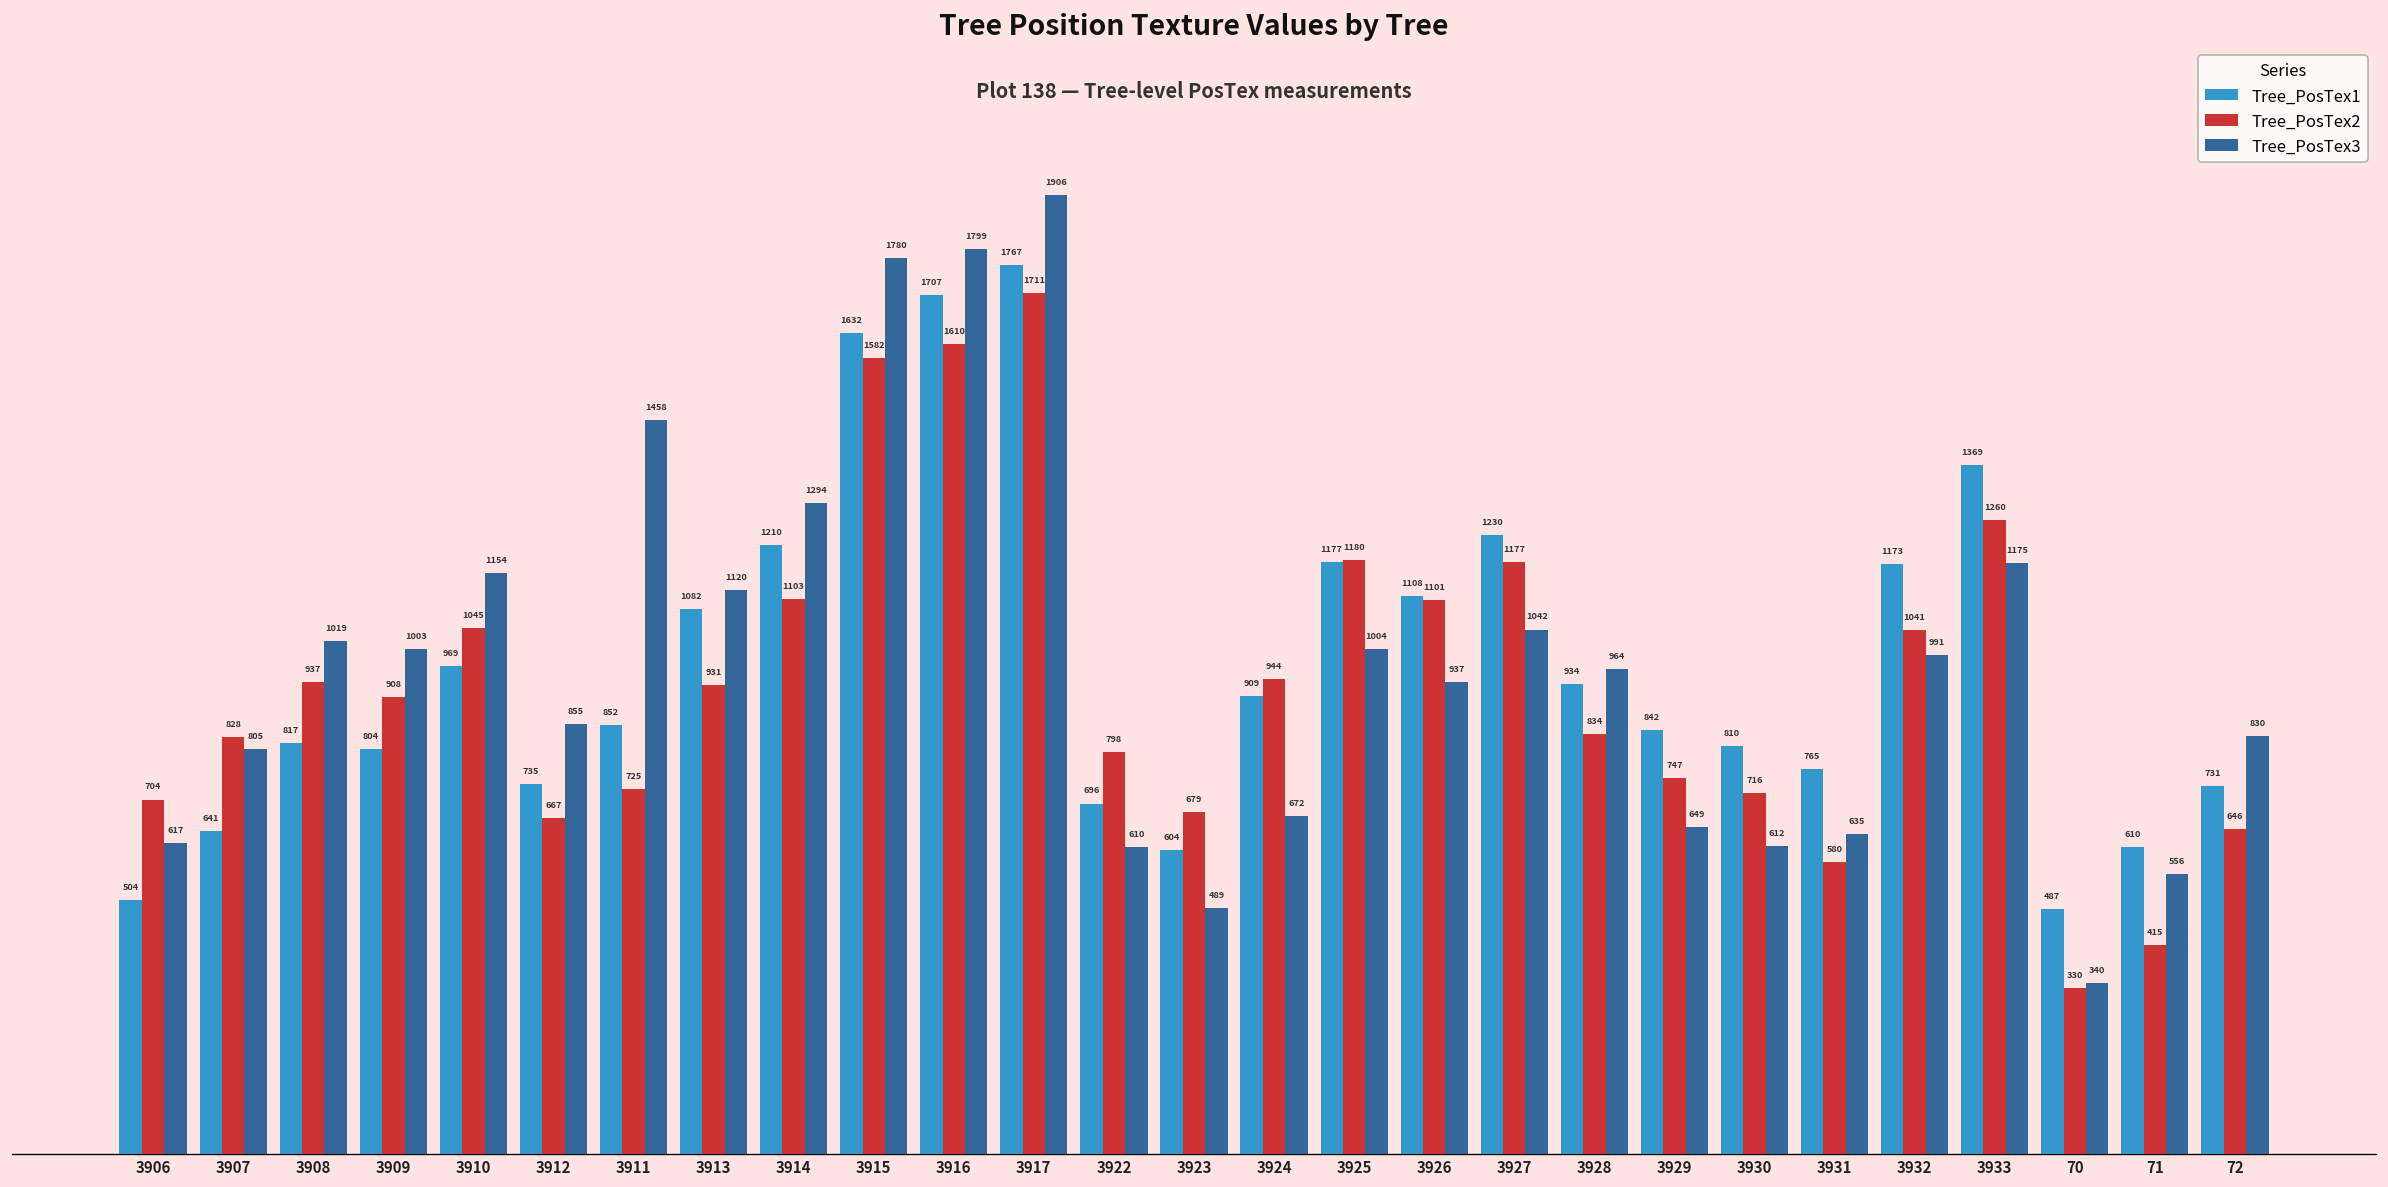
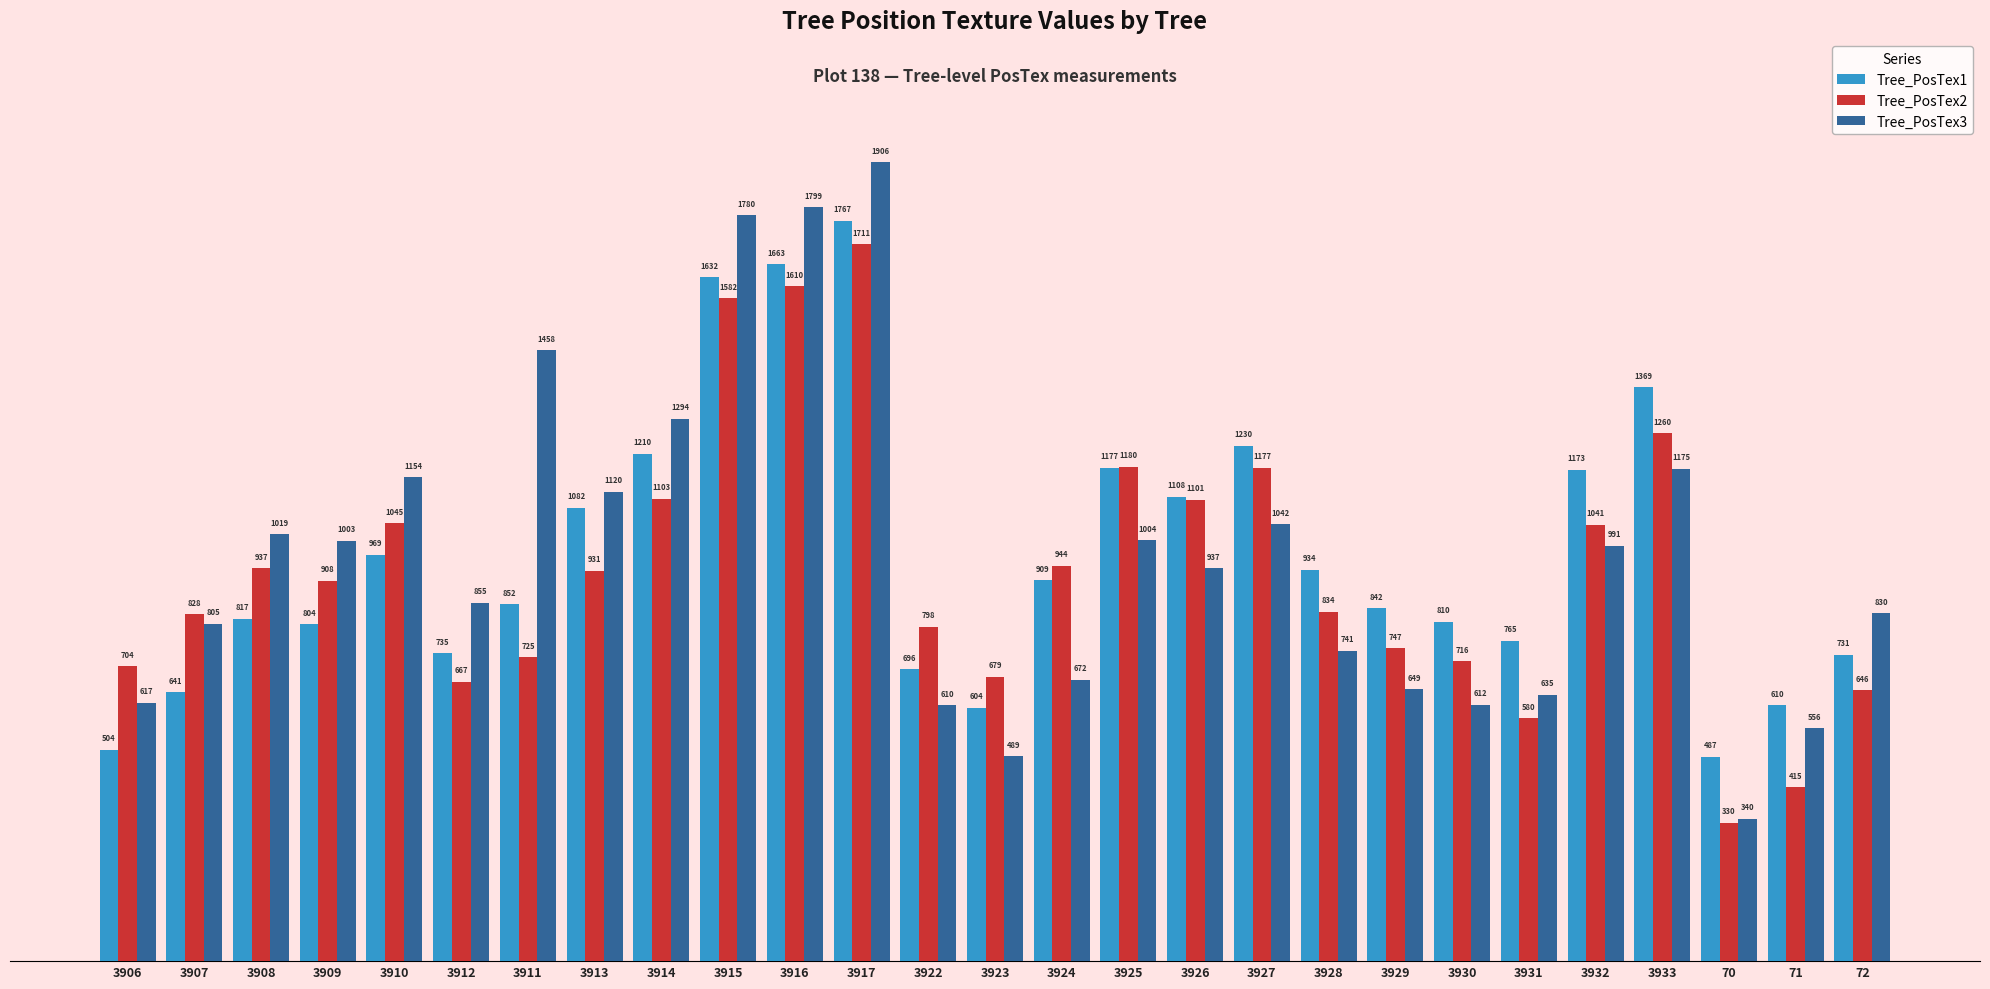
  {
    "Tree_PosTex1": {
      "3906": 504,
      "3907": 641,
      "3908": 817,
      "3909": 804,
      "3910": 969,
      "3912": 735,
      "3911": 852,
      "3913": 1082,
      "3914": 1210,
      "3915": 1632,
-     "3916": 1707,
+     "3916": 1663,
      "3917": 1767,
      "3922": 696,
      "3923": 604,
      "3924": 909,
      "3925": 1177,
      "3926": 1108,
      "3927": 1230,
      "3928": 934,
      "3929": 842,
      "3930": 810,
      "3931": 765,
      "3932": 1173,
      "3933": 1369,
      "70": 487,
      "71": 610,
      "72": 731
    },
    "Tree_PosTex2": {
      "3906": 704,
      "3907": 828,
      "3908": 937,
      "3909": 908,
      "3910": 1045,
      "3912": 667,
      "3911": 725,
      "3913": 931,
      "3914": 1103,
      "3915": 1582,
      "3916": 1610,
      "3917": 1711,
      "3922": 798,
      "3923": 679,
      "3924": 944,
      "3925": 1180,
      "3926": 1101,
      "3927": 1177,
      "3928": 834,
      "3929": 747,
      "3930": 716,
      "3931": 580,
      "3932": 1041,
      "3933": 1260,
      "70": 330,
      "71": 415,
      "72": 646
    },
    "Tree_PosTex3": {
      "3906": 617,
      "3907": 805,
      "3908": 1019,
      "3909": 1003,
      "3910": 1154,
      "3912": 855,
      "3911": 1458,
      "3913": 1120,
      "3914": 1294,
      "3915": 1780,
      "3916": 1799,
      "3917": 1906,
      "3922": 610,
      "3923": 489,
      "3924": 672,
      "3925": 1004,
      "3926": 937,
      "3927": 1042,
-     "3928": 964,
+     "3928": 741,
      "3929": 649,
      "3930": 612,
      "3931": 635,
      "3932": 991,
      "3933": 1175,
      "70": 340,
      "71": 556,
      "72": 830
    }
  }
